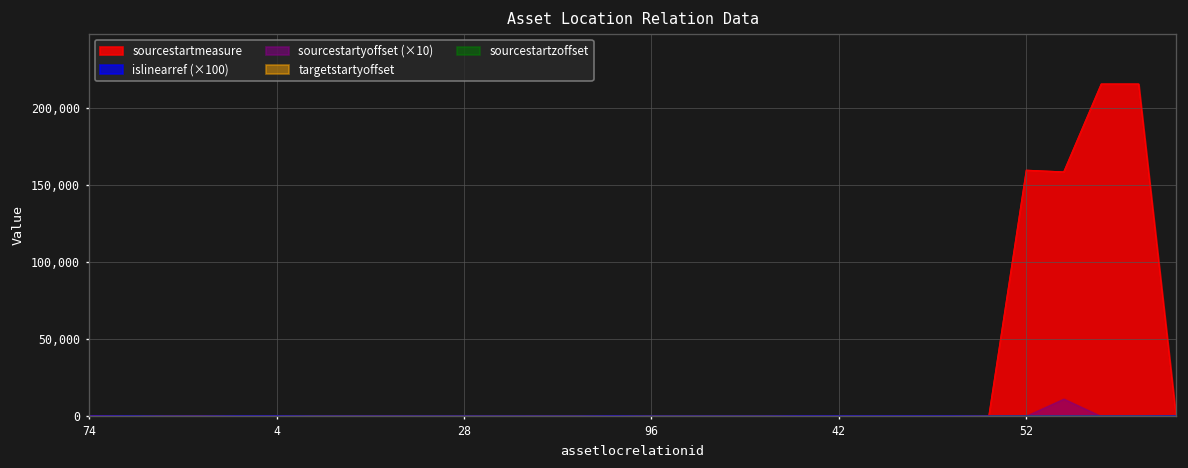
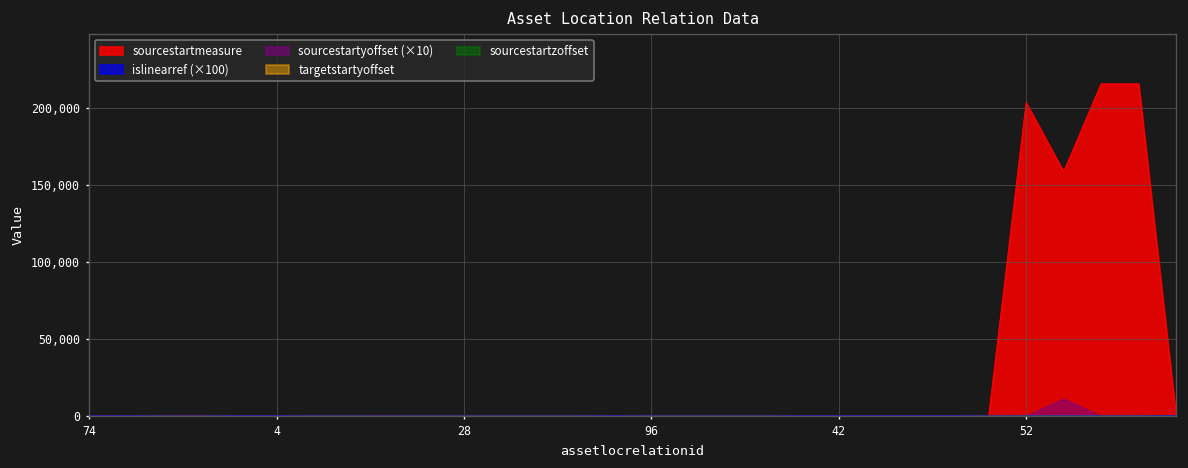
  {
    "sourcestartmeasure": {
-     "52": "160,000"
+     "52": "204,000"
    }
  }
